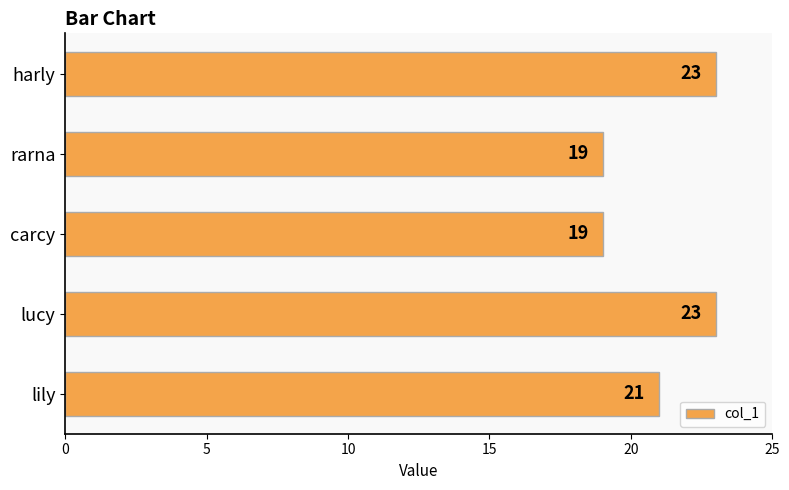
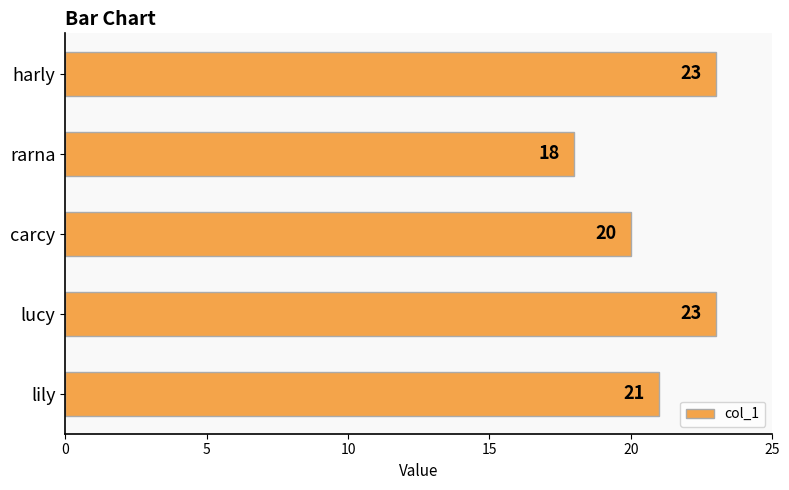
  {
    "harly": 23,
-   "rarna": 19,
-   "carcy": 19,
+   "rarna": 18,
+   "carcy": 20,
    "lucy": 23,
    "lily": 21
  }
